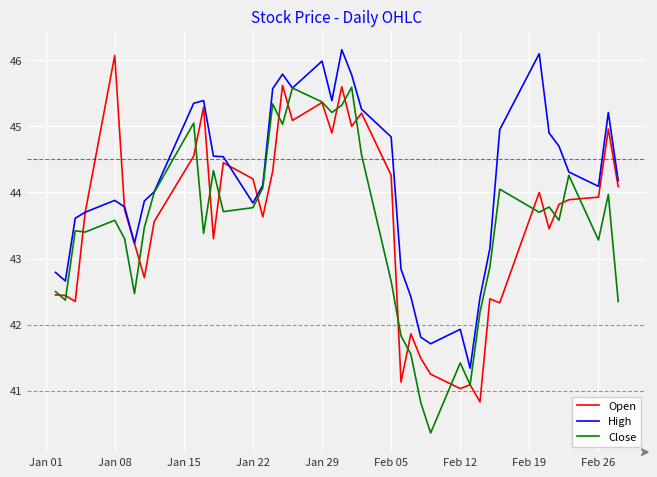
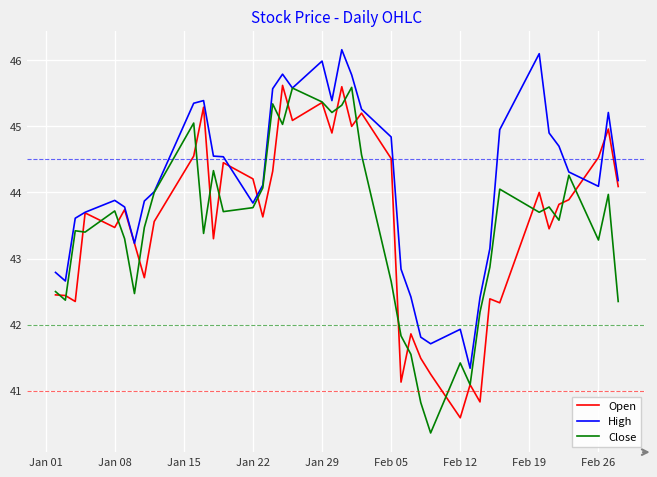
  {
    "Open": {
-     "Jan 08": 46.1,
+     "Jan 08": 43.5,
      "Jan 22": 44.2,
-     "Feb 05": 44.3,
-     "Feb 12": 41.0,
-     "Feb 26": 43.9
+     "Feb 05": 44.5,
+     "Feb 12": 40.6,
+     "Feb 26": 44.5
    },
    "High": {
      "Jan 08": 43.9,
      "Jan 22": 43.8,
      "Jan 29": 46.0,
      "Feb 05": 44.8,
      "Feb 12": 41.9,
      "Feb 26": 44.1
    },
    "Close": {
-     "Jan 08": 43.6,
+     "Jan 08": 43.7,
      "Jan 22": 43.8,
      "Feb 05": 42.7,
      "Feb 12": 41.4,
      "Feb 26": 43.3
    }
  }
